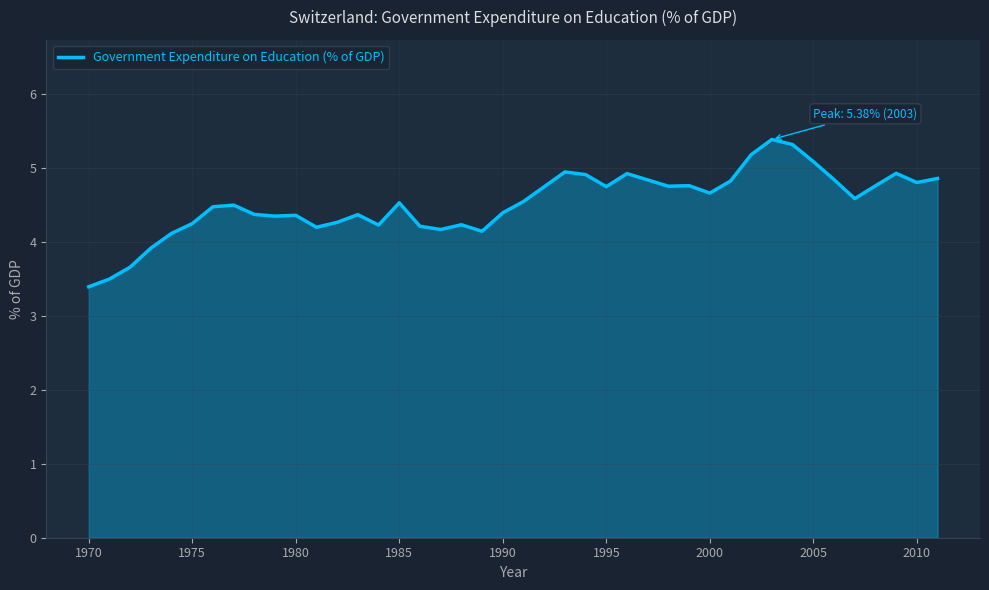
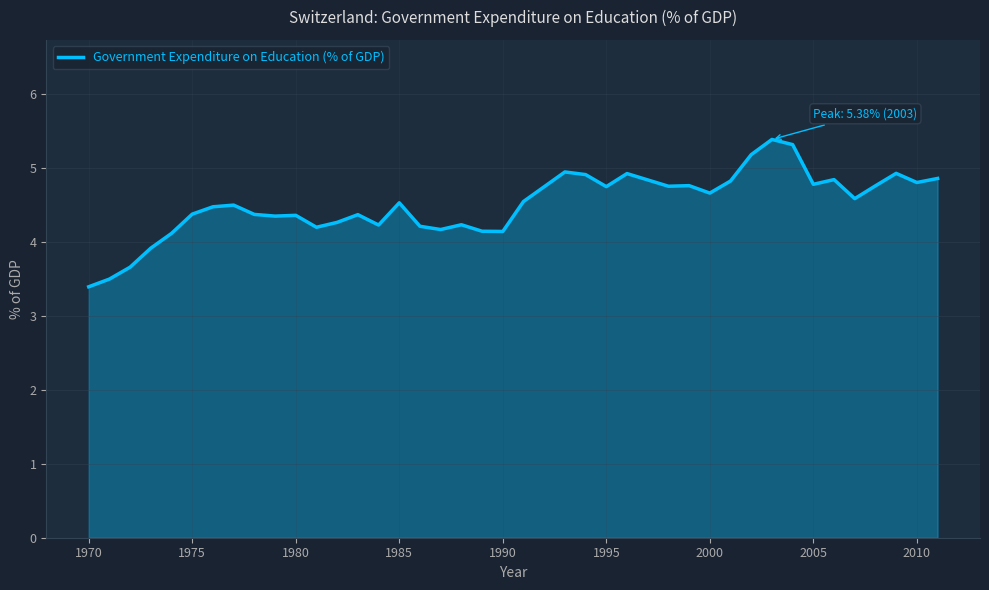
  {
    "1970": 3.4,
-   "1975": 4.2,
+   "1975": 4.4,
    "1980": 4.4,
    "1985": 4.5,
-   "1990": 4.4,
+   "1990": 4.1,
    "1995": 4.7,
    "2000": 4.7,
-   "2005": 5.1,
+   "2005": 4.8,
    "2010": 4.8
  }
